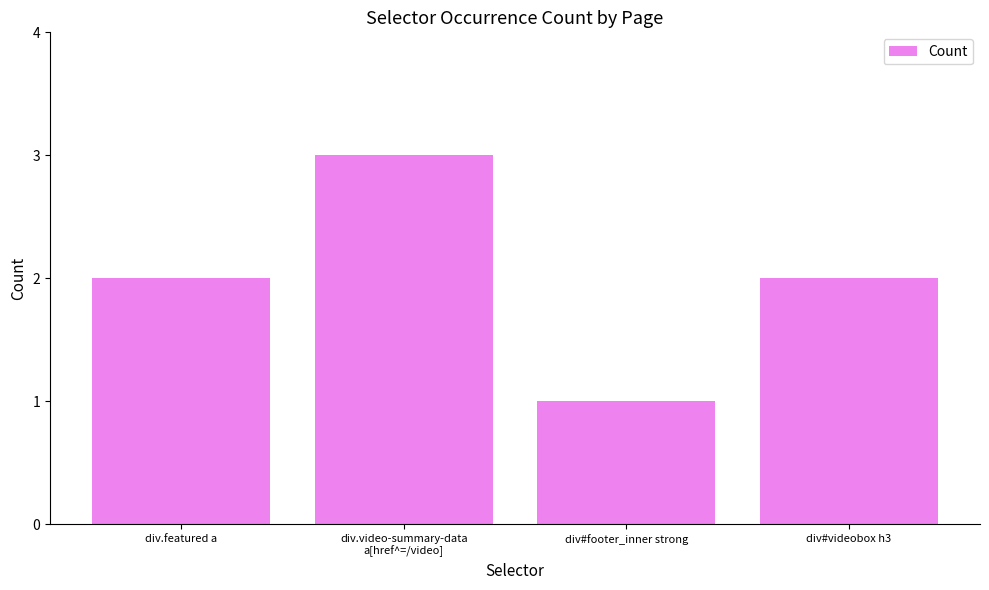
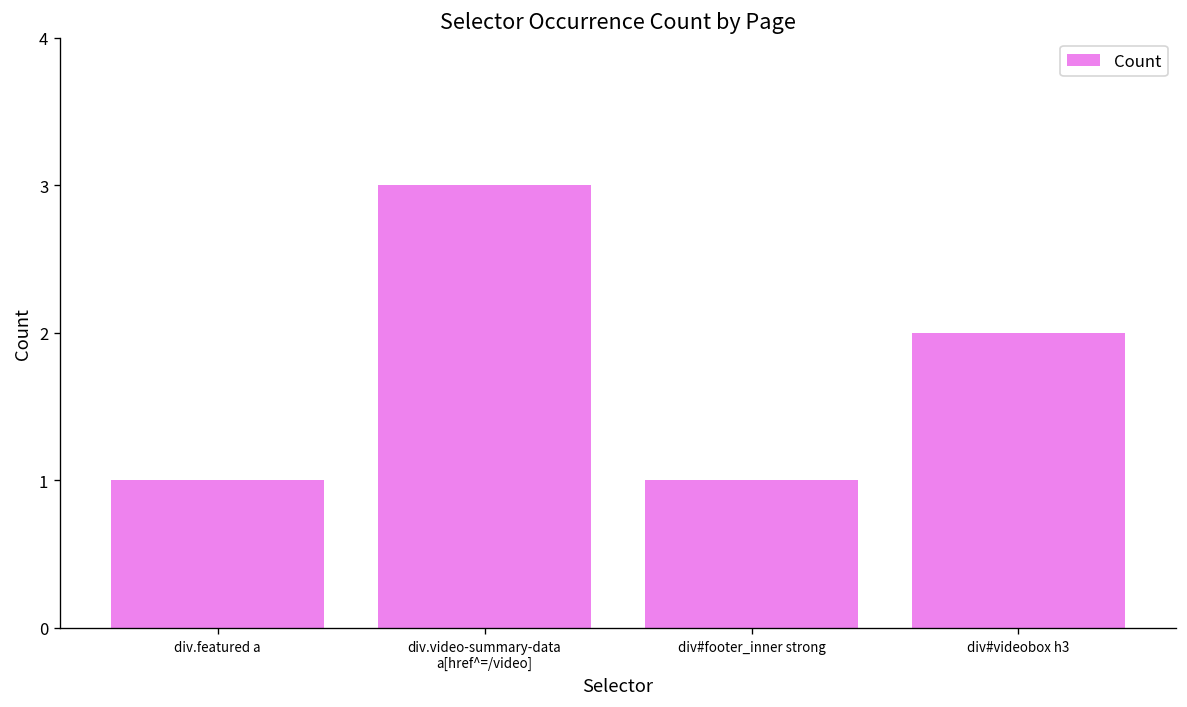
  {
-   "div.featured a": 2,
+   "div.featured a": 1,
    "div.video-summary-data a[href^=/video]": 3,
    "div#footer_inner strong": 1,
    "div#videobox h3": 2
  }
